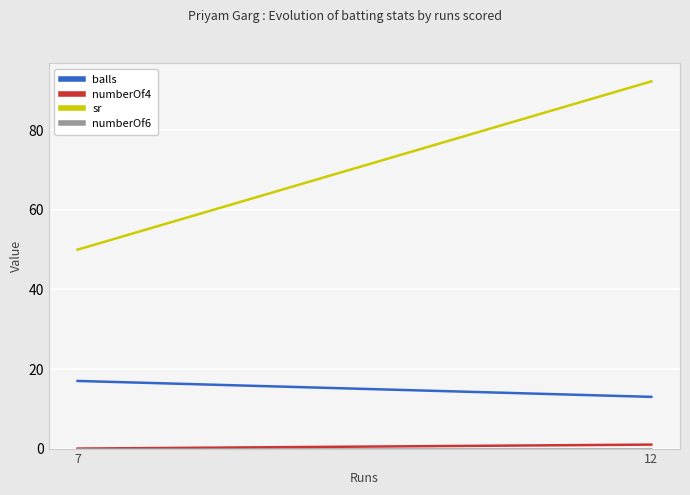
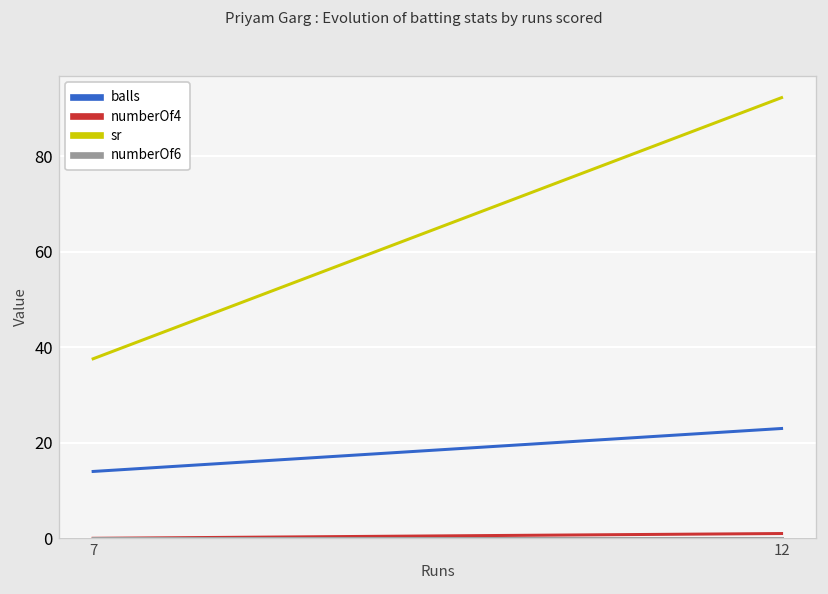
  {
    "balls": {
-     "7": 17,
-     "12": 13
+     "7": 14,
+     "12": 23
    },
    "numberOf4": {
      "12": 1
    },
    "sr": {
-     "7": 50,
+     "7": 38,
      "12": 92
    },
    "numberOf6": {
      "12": 0
    }
  }
